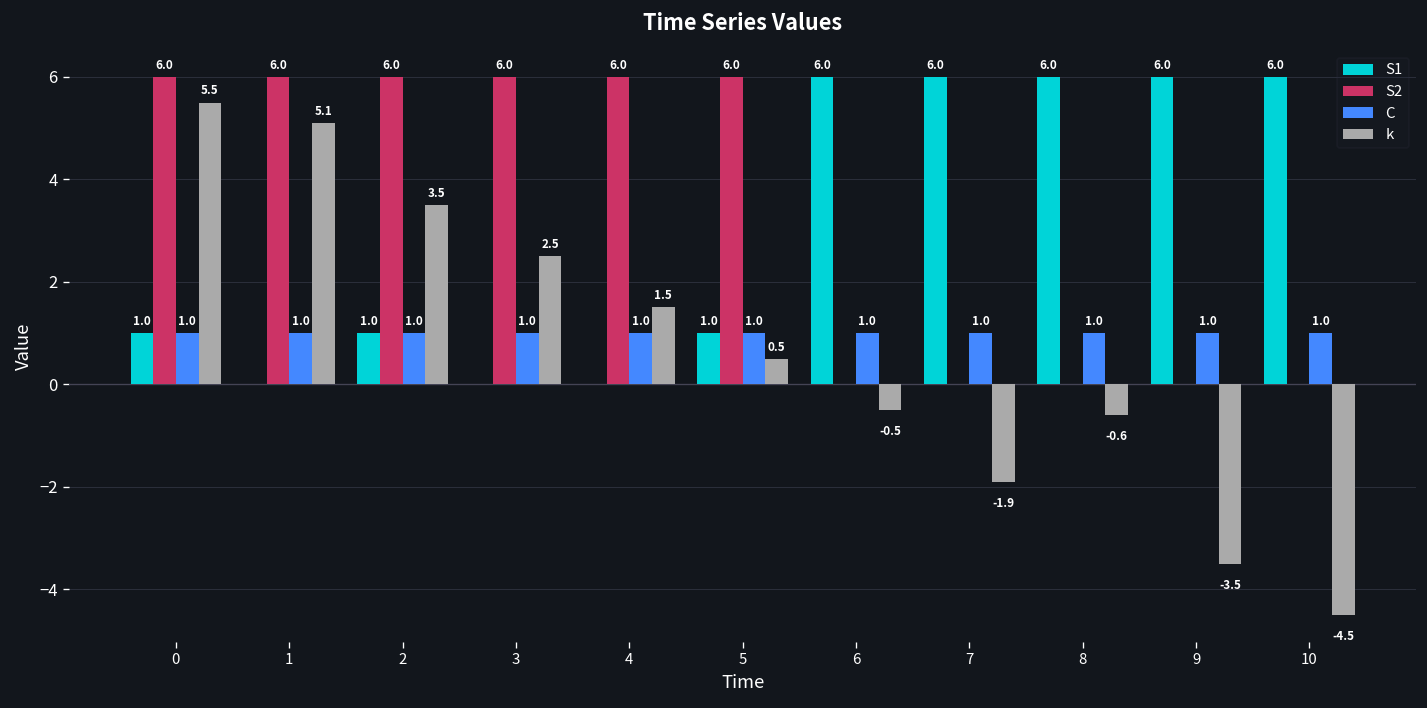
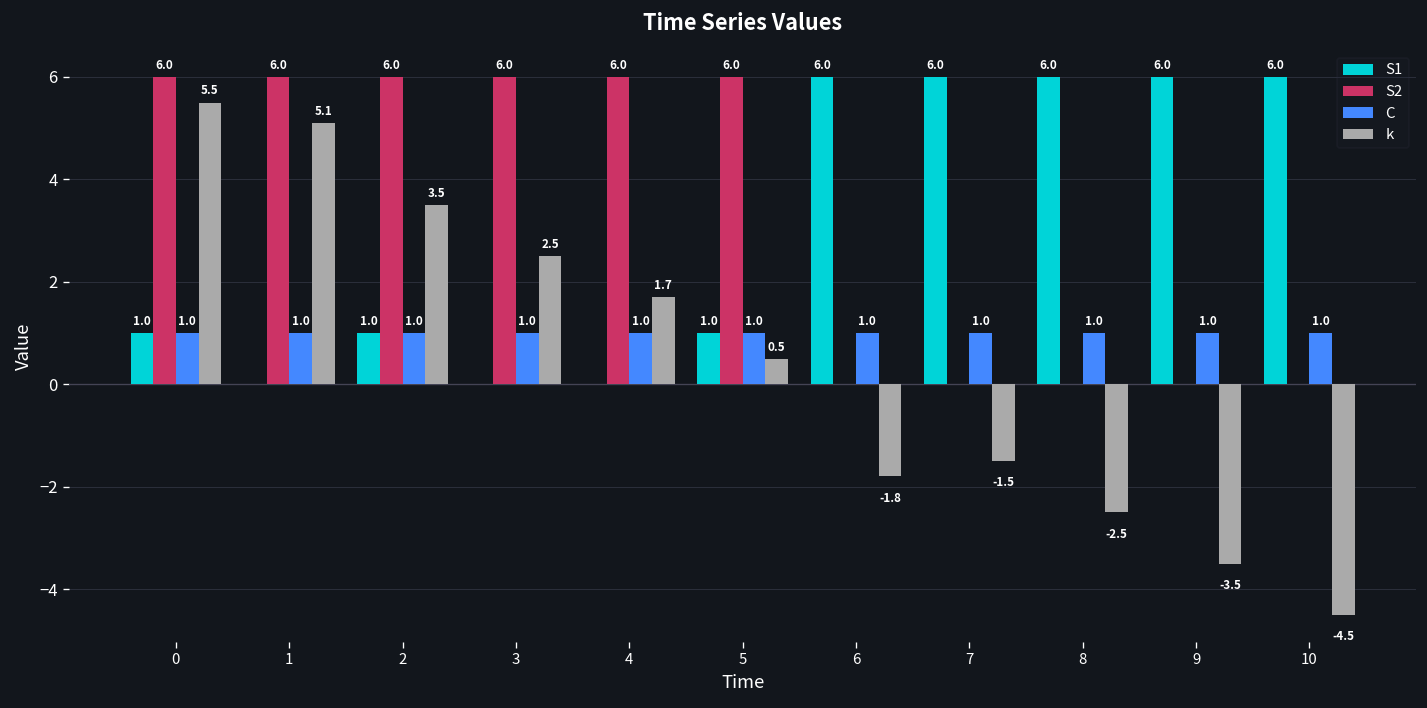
  {
    "S1": {
      "0": 1.0,
      "2": 1.0,
      "5": 1.0,
      "6": 6.0,
      "7": 6.0,
      "8": 6.0,
      "9": 6.0,
      "10": 6.0
    },
    "S2": {
      "0": 6.0,
      "1": 6.0,
      "2": 6.0,
      "3": 6.0,
      "4": 6.0,
      "5": 6.0
    },
    "C": {
      "0": 1.0,
      "1": 1.0,
      "2": 1.0,
      "3": 1.0,
      "4": 1.0,
      "5": 1.0,
      "6": 1.0,
      "7": 1.0,
      "8": 1.0,
      "9": 1.0,
      "10": 1.0
    },
    "k": {
      "0": 5.5,
      "1": 5.1,
      "2": 3.5,
      "3": 2.5,
-     "4": 1.5,
+     "4": 1.7,
      "5": 0.5,
-     "6": -0.5,
-     "7": -1.9,
-     "8": -0.6,
+     "6": -1.8,
+     "7": -1.5,
+     "8": -2.5,
      "9": -3.5,
      "10": -4.5
    }
  }
